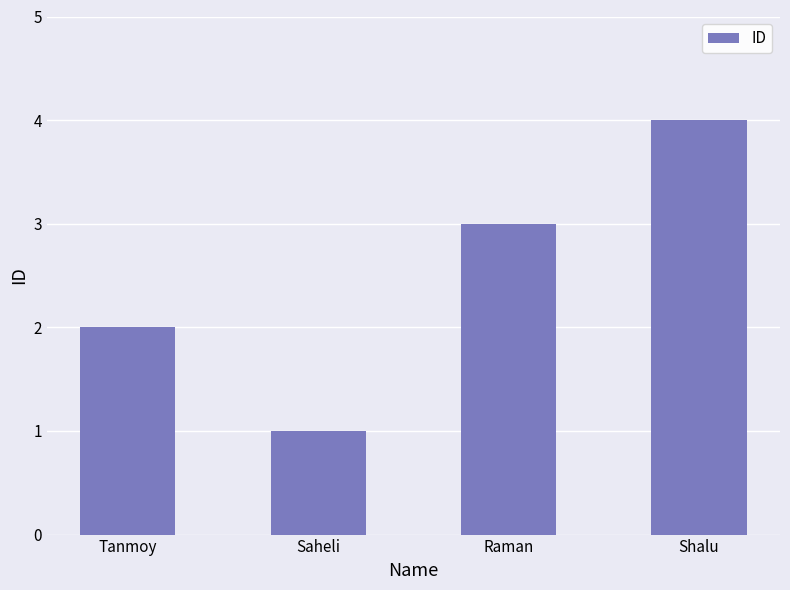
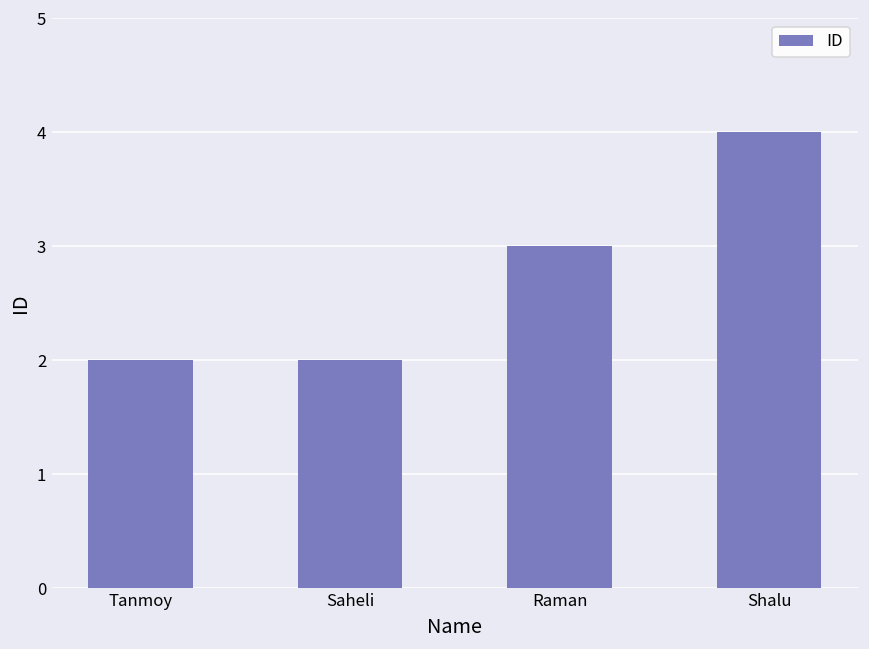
  {
    "Tanmoy": 2,
-   "Saheli": 1,
+   "Saheli": 2,
    "Raman": 3,
    "Shalu": 4
  }
